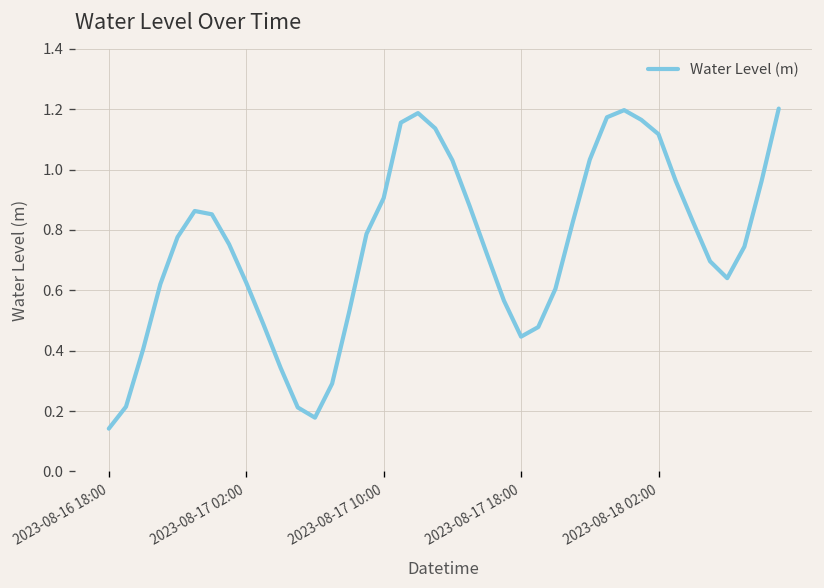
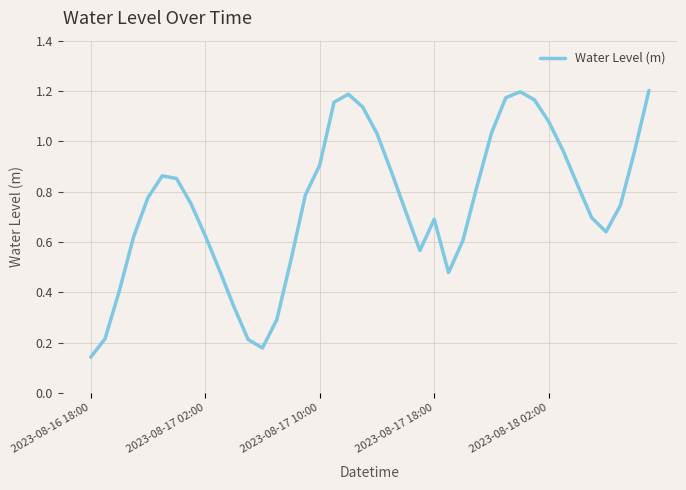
  {
    "2023-08-16 18:00": 0.14,
    "2023-08-17 02:00": 0.63,
    "2023-08-17 10:00": 0.91,
-   "2023-08-17 18:00": 0.45,
-   "2023-08-18 02:00": 1.12
+   "2023-08-17 18:00": 0.69,
+   "2023-08-18 02:00": 1.08
  }
